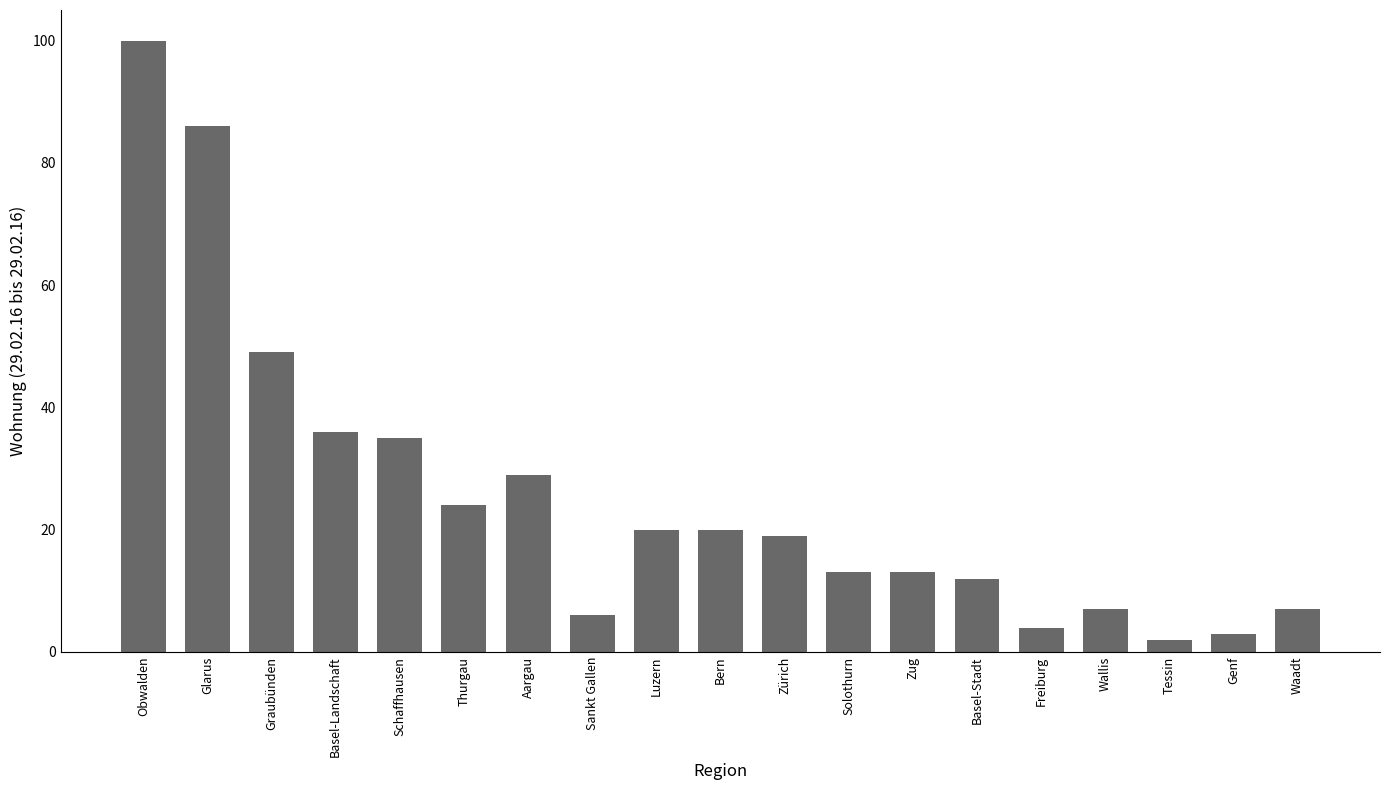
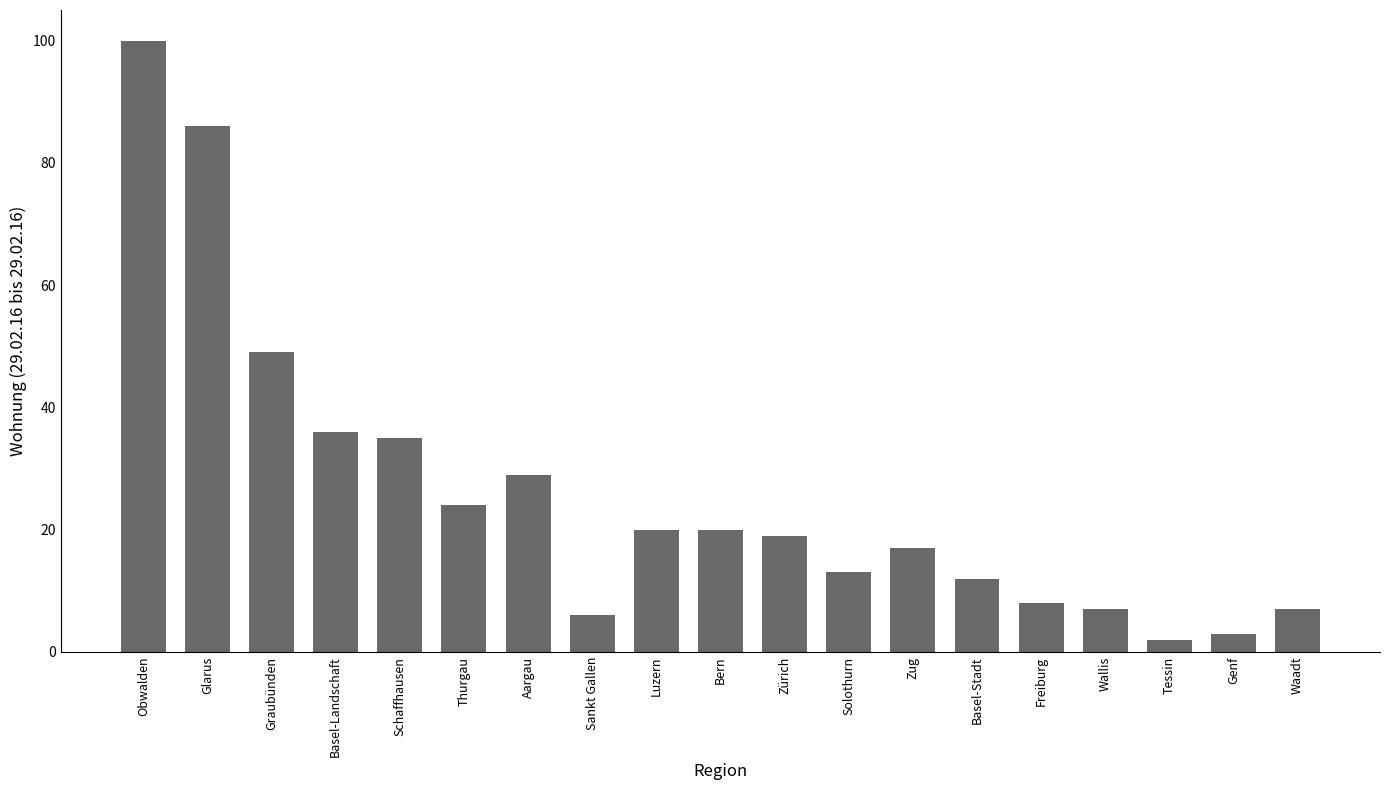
  {
    "Obwalden": 100,
    "Glarus": 86,
    "Graubünden": 49,
    "Basel-Landschaft": 36,
    "Schaffhausen": 35,
    "Thurgau": 24,
    "Aargau": 29,
    "Sankt Gallen": 6,
    "Luzern": 20,
    "Bern": 20,
    "Zürich": 19,
    "Solothurn": 13,
-   "Zug": 13,
+   "Zug": 17,
    "Basel-Stadt": 12,
-   "Freiburg": 4,
+   "Freiburg": 8,
    "Wallis": 7,
    "Tessin": 2,
    "Genf": 3,
    "Waadt": 7
  }
